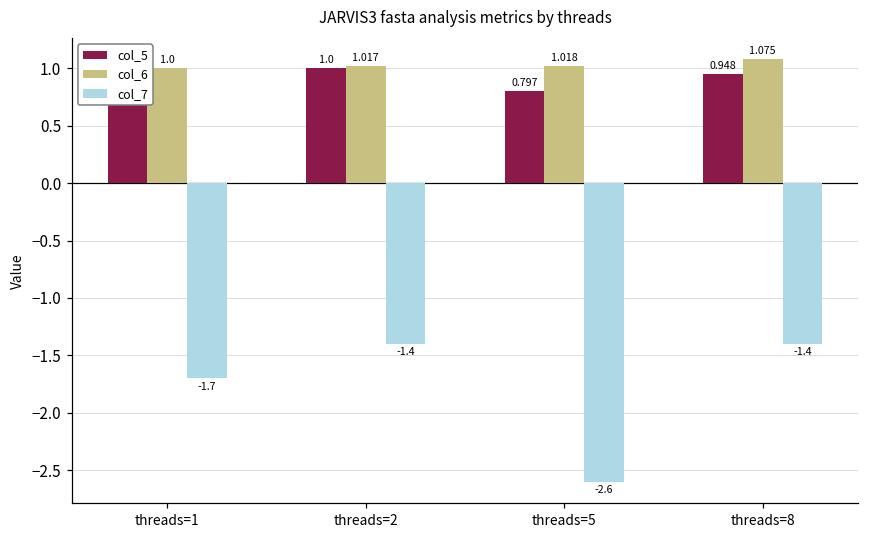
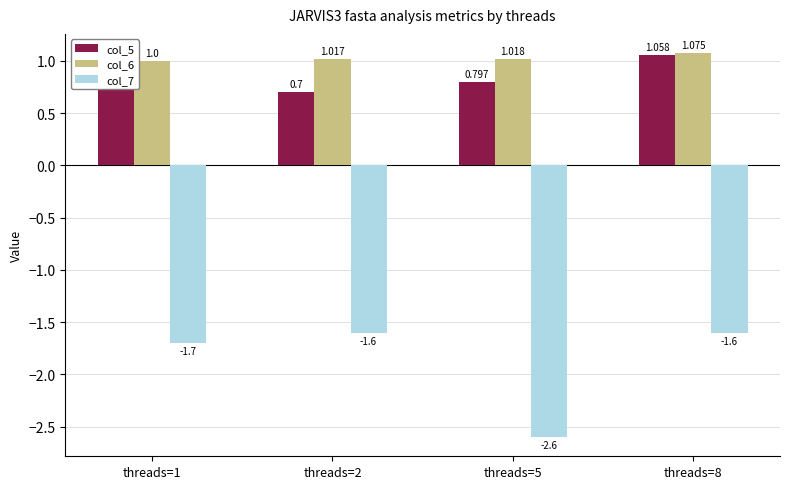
  {
    "col_5": {
-     "threads=2": 1.0,
+     "threads=2": 0.7,
      "threads=5": 0.797,
-     "threads=8": 0.948
+     "threads=8": 1.058
    },
    "col_6": {
      "threads=1": 1.0,
      "threads=2": 1.017,
      "threads=5": 1.018,
      "threads=8": 1.075
    },
    "col_7": {
      "threads=1": -1.7,
-     "threads=2": -1.4,
+     "threads=2": -1.6,
      "threads=5": -2.6,
-     "threads=8": -1.4
+     "threads=8": -1.6
    }
  }
